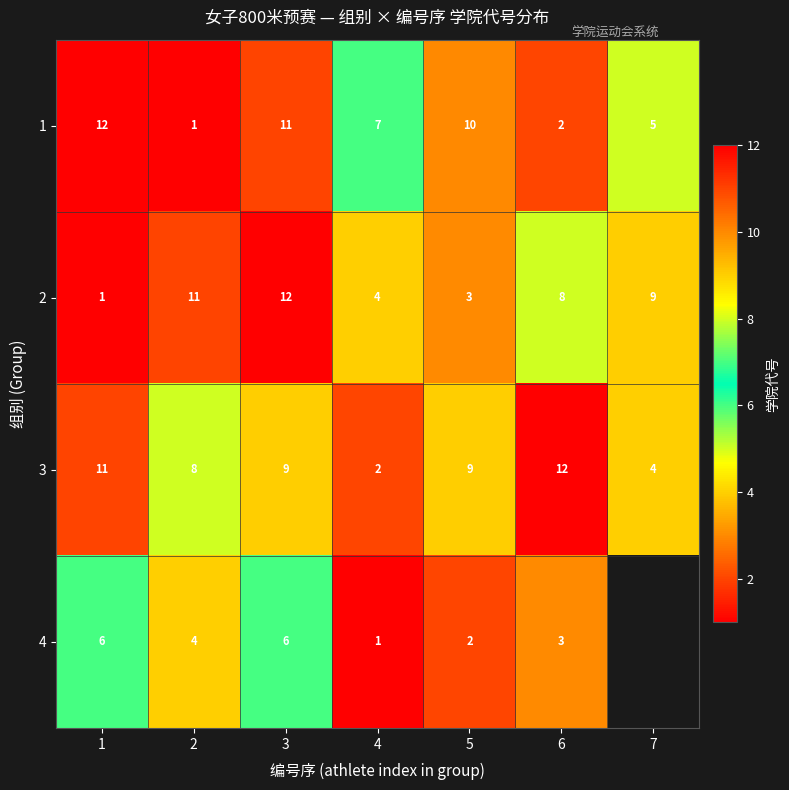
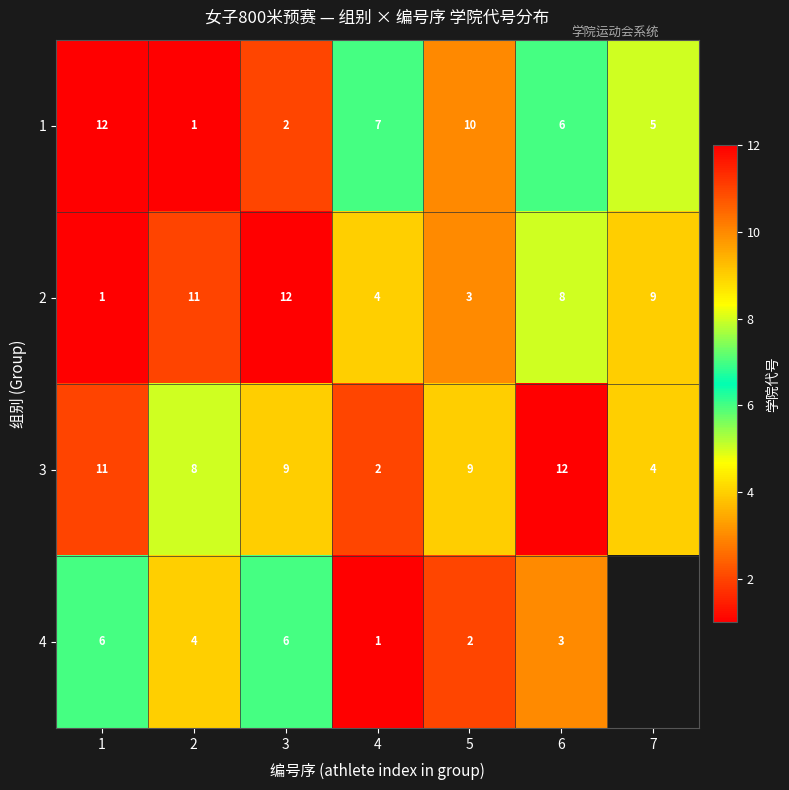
  {
    "1": {
      "1": 12,
      "2": 1,
-     "3": 11,
+     "3": 2,
      "4": 7,
      "5": 10,
-     "6": 2,
+     "6": 6,
      "7": 5
    },
    "2": {
      "1": 1,
      "2": 11,
      "3": 12,
      "4": 4,
      "5": 3,
      "6": 8,
      "7": 9
    },
    "3": {
      "1": 11,
      "2": 8,
      "3": 9,
      "4": 2,
      "5": 9,
      "6": 12,
      "7": 4
    },
    "4": {
      "1": 6,
      "2": 4,
      "3": 6,
      "4": 1,
      "5": 2,
      "6": 3
    }
  }
